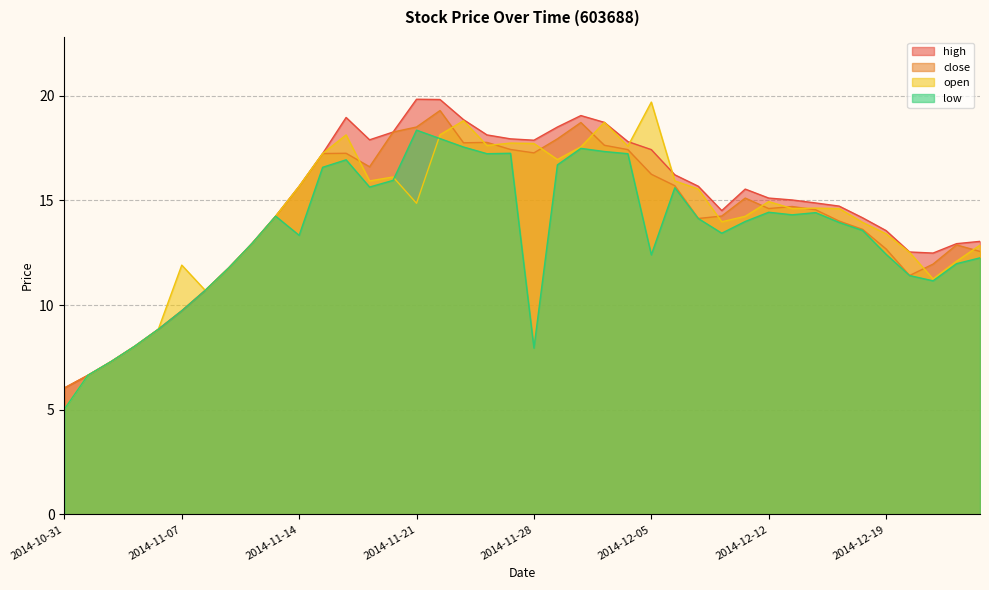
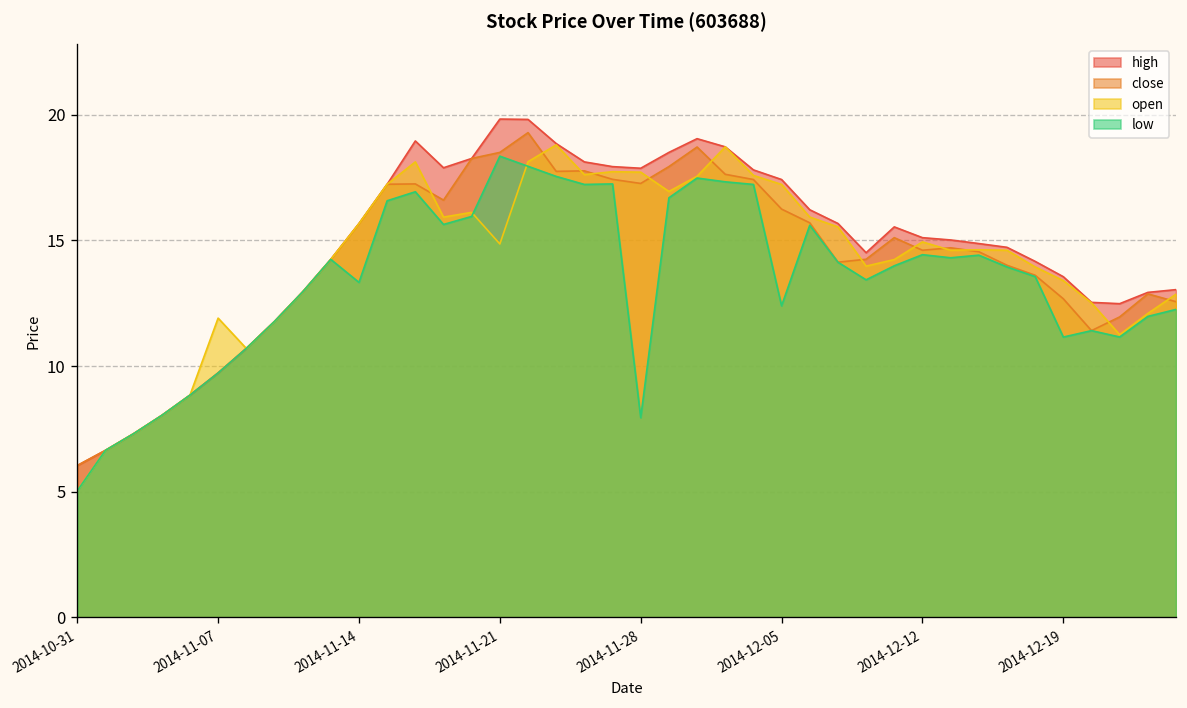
  {
    "open": {
      "2014-11-07": 11.9,
      "2014-11-21": 14.9,
      "2014-11-28": 17.7,
-     "2014-12-05": 19.7,
+     "2014-12-05": 17.2,
      "2014-12-12": 14.9,
      "2014-12-19": 13.4
    },
    "low": {
      "2014-11-14": 13.3,
      "2014-11-21": 18.4,
      "2014-11-28": 7.9,
      "2014-12-05": 12.4,
      "2014-12-12": 14.4,
-     "2014-12-19": 12.4
+     "2014-12-19": 11.2
    }
  }
